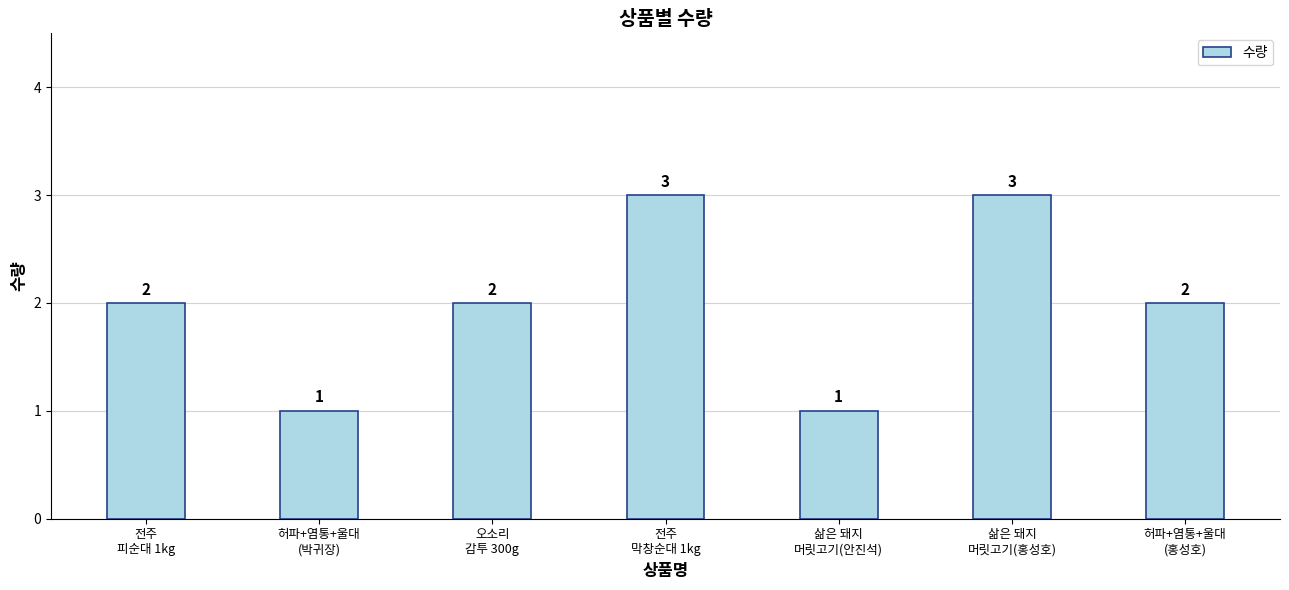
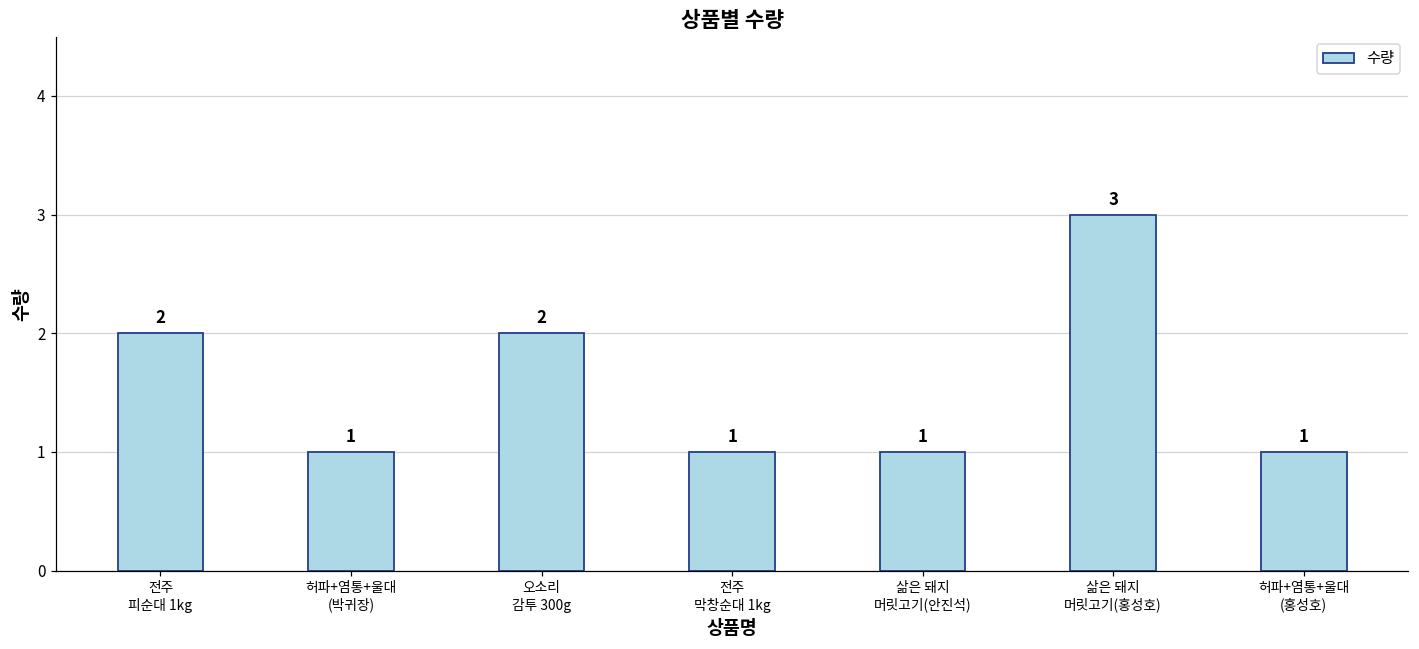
  {
    "전주 피순대 1kg": 2,
    "허파+염통+울대 (박귀장)": 1,
    "오소리 감투 300g": 2,
-   "전주 막창순대 1kg": 3,
+   "전주 막창순대 1kg": 1,
    "삶은 돼지 머릿고기(안진석)": 1,
    "삶은 돼지 머릿고기(홍성호)": 3,
-   "허파+염통+울대 (홍성호)": 2
+   "허파+염통+울대 (홍성호)": 1
  }
